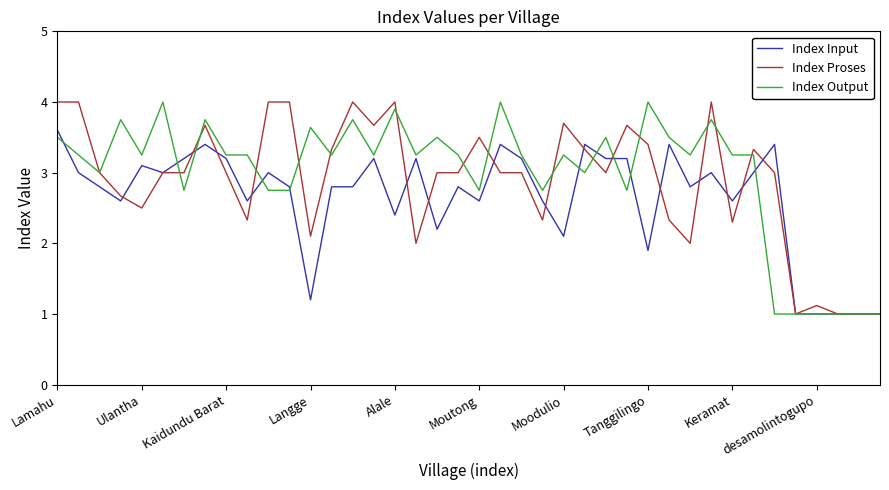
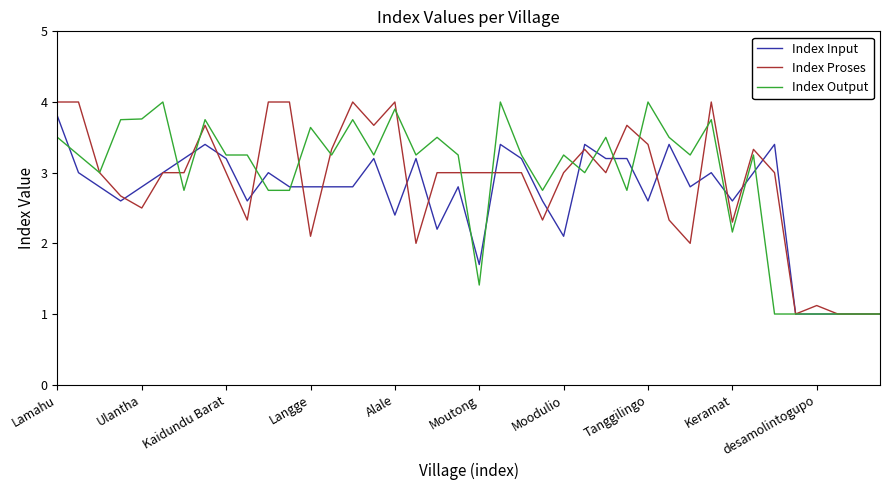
  {
    "Index Input": {
-     "Lamahu": 3.6,
-     "Ulantha": 3.1,
+     "Lamahu": 3.8,
+     "Ulantha": 2.8,
      "Kaidundu Barat": 3.2,
-     "Langge": 1.2,
+     "Langge": 2.8,
      "Alale": 2.4,
-     "Moutong": 2.6,
+     "Moutong": 1.7,
      "Moodulio": 2.1,
-     "Tanggilingo": 1.9,
+     "Tanggilingo": 2.6,
      "Keramat": 2.6
    },
    "Index Proses": {
      "Lamahu": 4.0,
      "Ulantha": 2.5,
      "Kaidundu Barat": 3.0,
      "Langge": 2.1,
      "Alale": 4.0,
-     "Moutong": 3.5,
-     "Moodulio": 3.7,
+     "Moutong": 3.0,
+     "Moodulio": 3.0,
      "Tanggilingo": 3.4,
      "Keramat": 2.3,
      "desamolintogupo": 1.1
    },
    "Index Output": {
      "Lamahu": 3.5,
-     "Ulantha": 3.3,
+     "Ulantha": 3.8,
      "Kaidundu Barat": 3.3,
      "Langge": 3.6,
      "Alale": 3.9,
-     "Moutong": 2.8,
+     "Moutong": 1.4,
      "Moodulio": 3.3,
      "Tanggilingo": 4.0,
-     "Keramat": 3.3
+     "Keramat": 2.2
    }
  }
